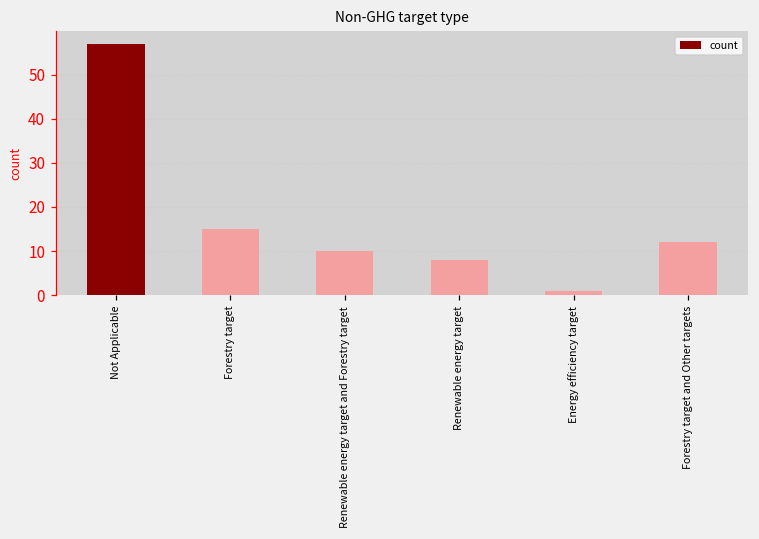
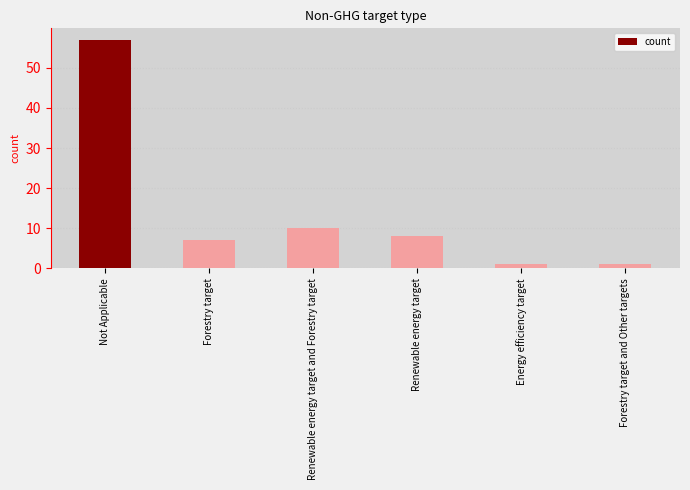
  {
    "Not Applicable": 57,
-   "Forestry target": 15,
+   "Forestry target": 7,
    "Renewable energy target and Forestry target": 10,
    "Renewable energy target": 8,
    "Energy efficiency target": 1,
-   "Forestry target and Other targets": 12
+   "Forestry target and Other targets": 1
  }
